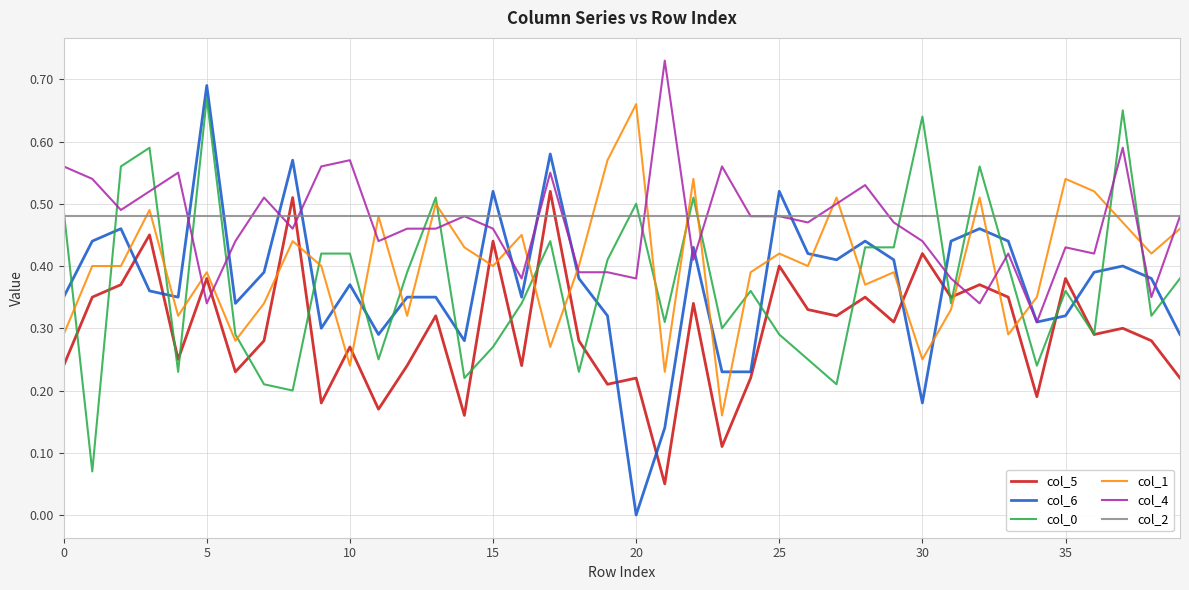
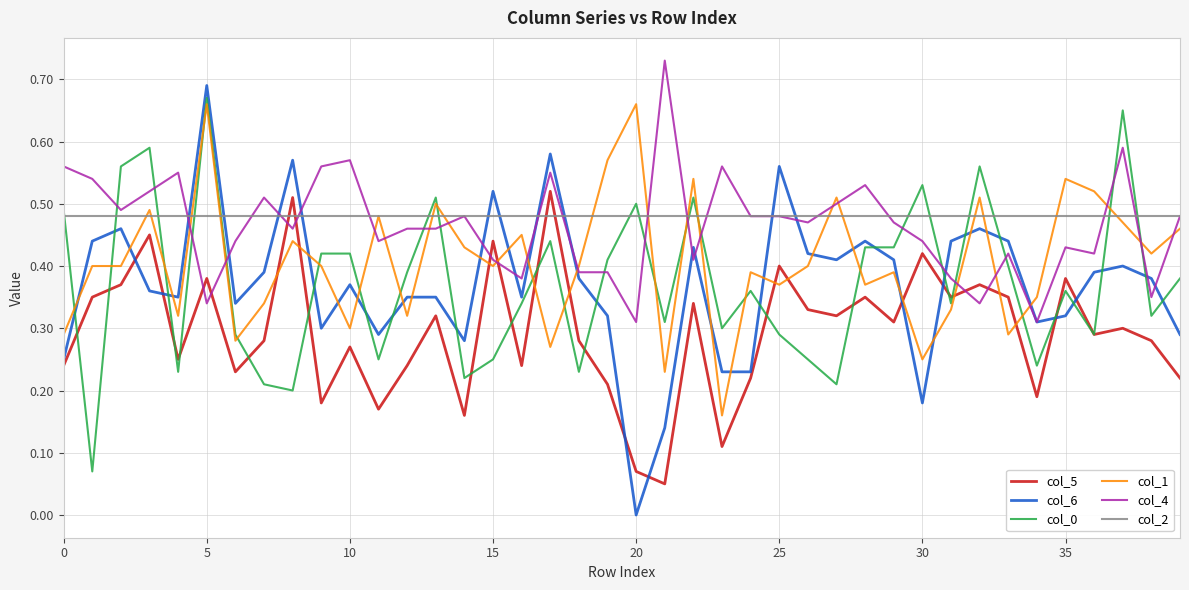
  {
    "col_5": {
      "0": 0.24,
      "5": 0.38,
      "10": 0.27,
      "15": 0.44,
-     "20": 0.22,
+     "20": 0.07,
      "25": 0.40,
      "30": 0.42,
      "35": 0.38
    },
    "col_6": {
-     "0": 0.35,
+     "0": 0.25,
      "5": 0.69,
      "10": 0.37,
      "15": 0.52,
      "20": 0.00,
-     "25": 0.52,
+     "25": 0.56,
      "30": 0.18,
      "35": 0.32
    },
    "col_0": {
      "0": 0.49,
      "5": 0.67,
      "10": 0.42,
-     "15": 0.27,
+     "15": 0.25,
      "20": 0.50,
      "25": 0.29,
-     "30": 0.64,
+     "30": 0.53,
      "35": 0.36
    },
    "col_1": {
      "0": 0.29,
-     "5": 0.39,
-     "10": 0.24,
+     "5": 0.66,
+     "10": 0.30,
      "15": 0.40,
      "20": 0.66,
-     "25": 0.42,
+     "25": 0.37,
      "30": 0.25,
      "35": 0.54
    },
    "col_4": {
      "0": 0.56,
      "5": 0.34,
      "10": 0.57,
-     "15": 0.46,
-     "20": 0.38,
+     "15": 0.41,
+     "20": 0.31,
      "30": 0.44,
      "35": 0.43
    },
    "col_2": {
      "0": 0.48,
      "5": 0.48,
      "10": 0.48,
      "15": 0.48,
      "20": 0.48,
      "30": 0.48,
      "35": 0.48
    }
  }
